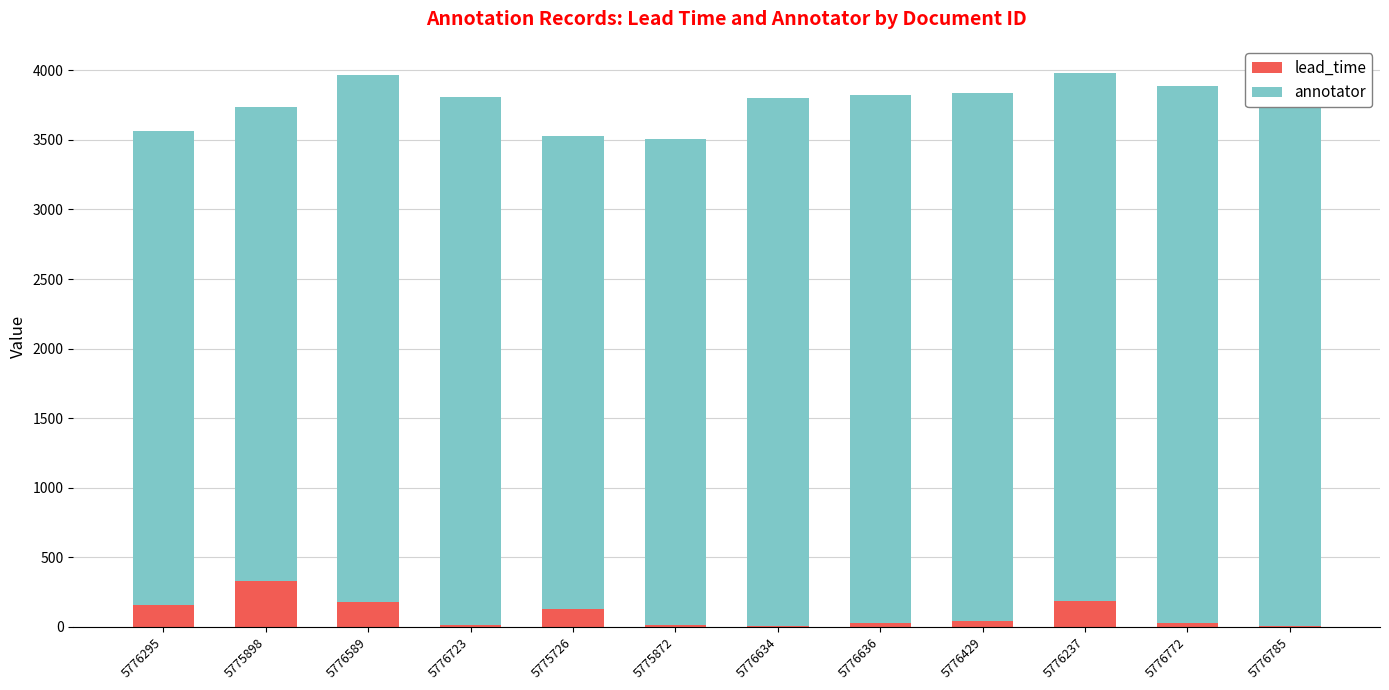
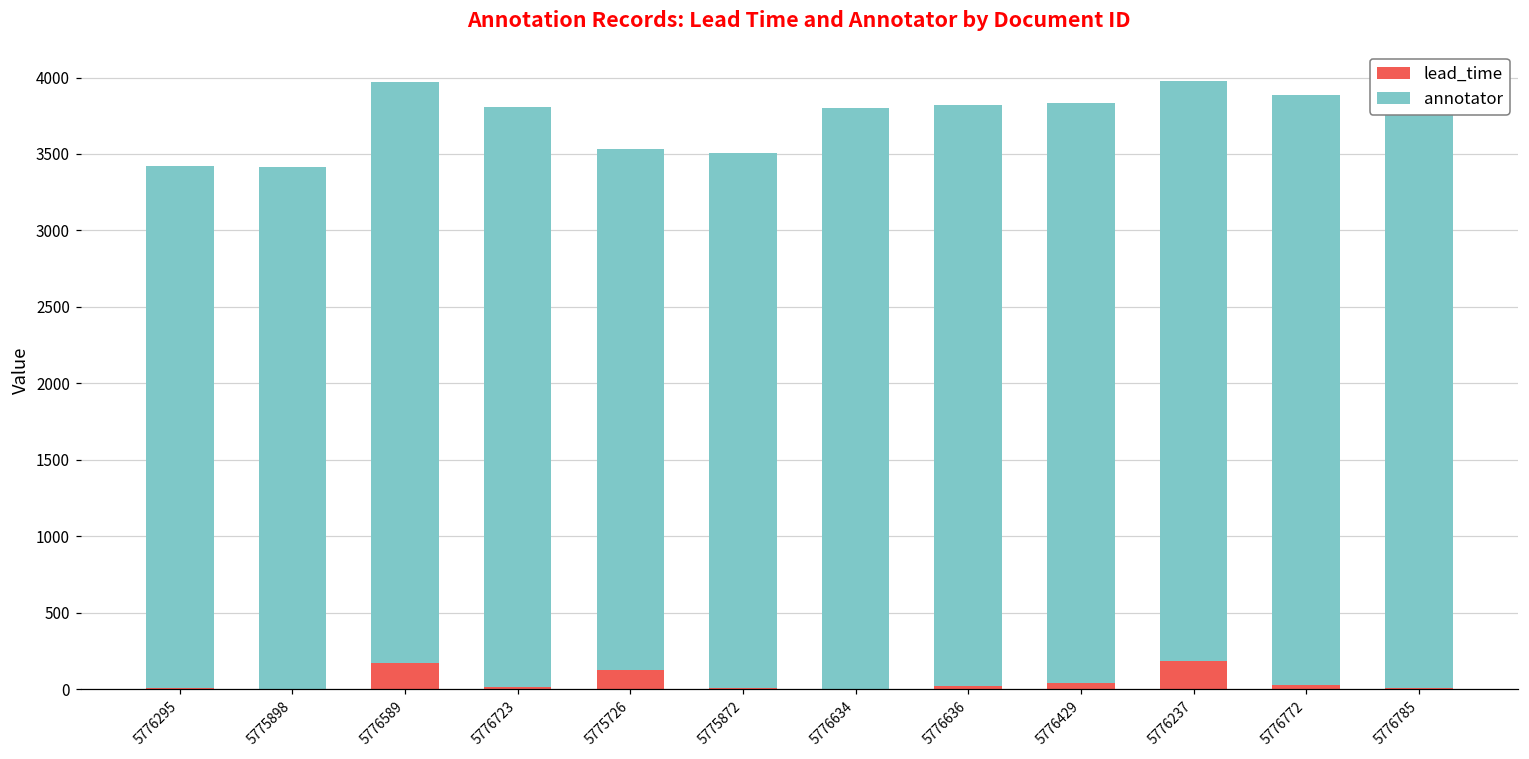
  {
    "lead_time": {
-     "5776295": 160,
-     "5775898": 330,
+     "5776295": 10,
+     "5775898": 0,
      "5776589": 170,
      "5775726": 120,
      "5776636": 20,
      "5776429": 40,
      "5776237": 180,
      "5776772": 30
    },
    "annotator": {
      "5776295": 3410,
      "5775898": 3410,
      "5776589": 3800,
      "5776723": 3800,
      "5775726": 3410,
      "5775872": 3500,
      "5776634": 3800,
      "5776636": 3800,
      "5776429": 3800,
      "5776237": 3800,
      "5776772": 3860
    }
  }
